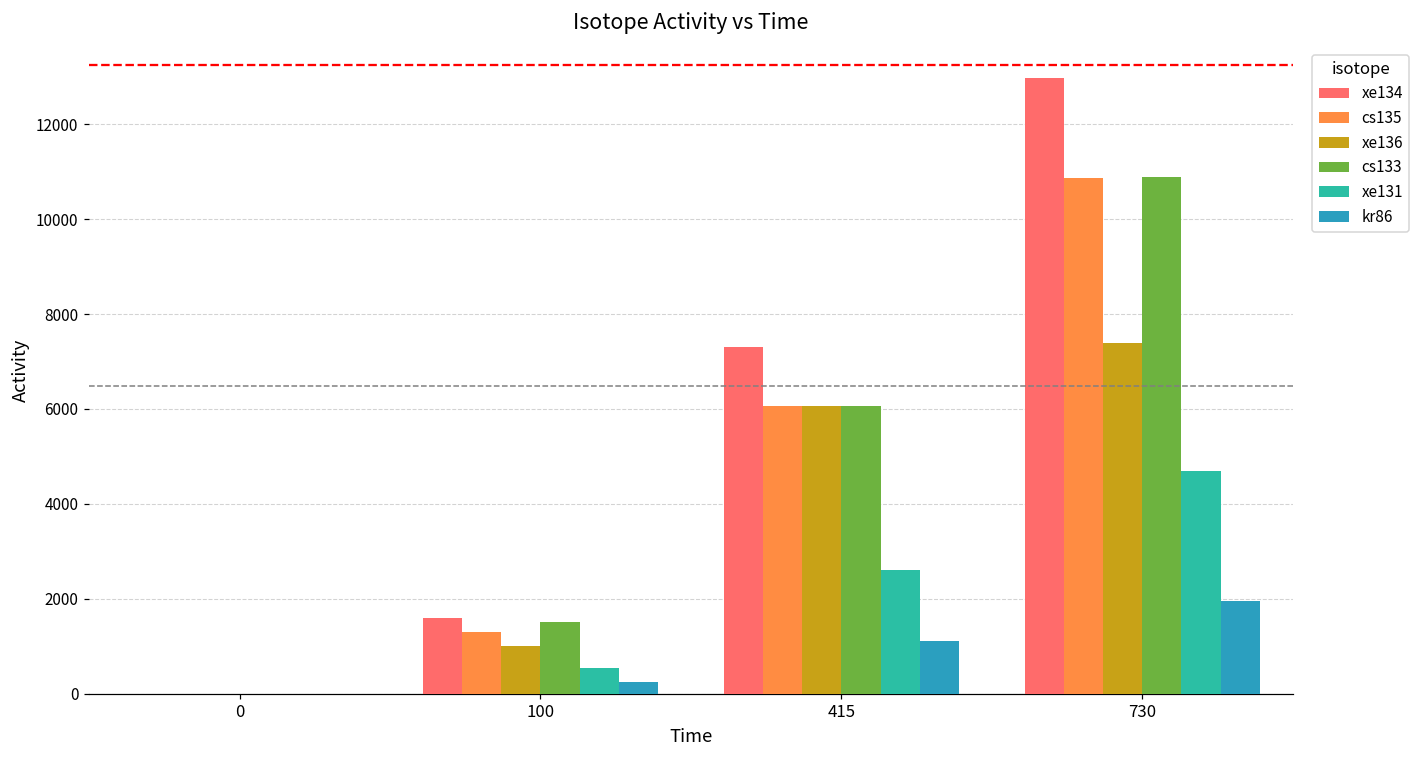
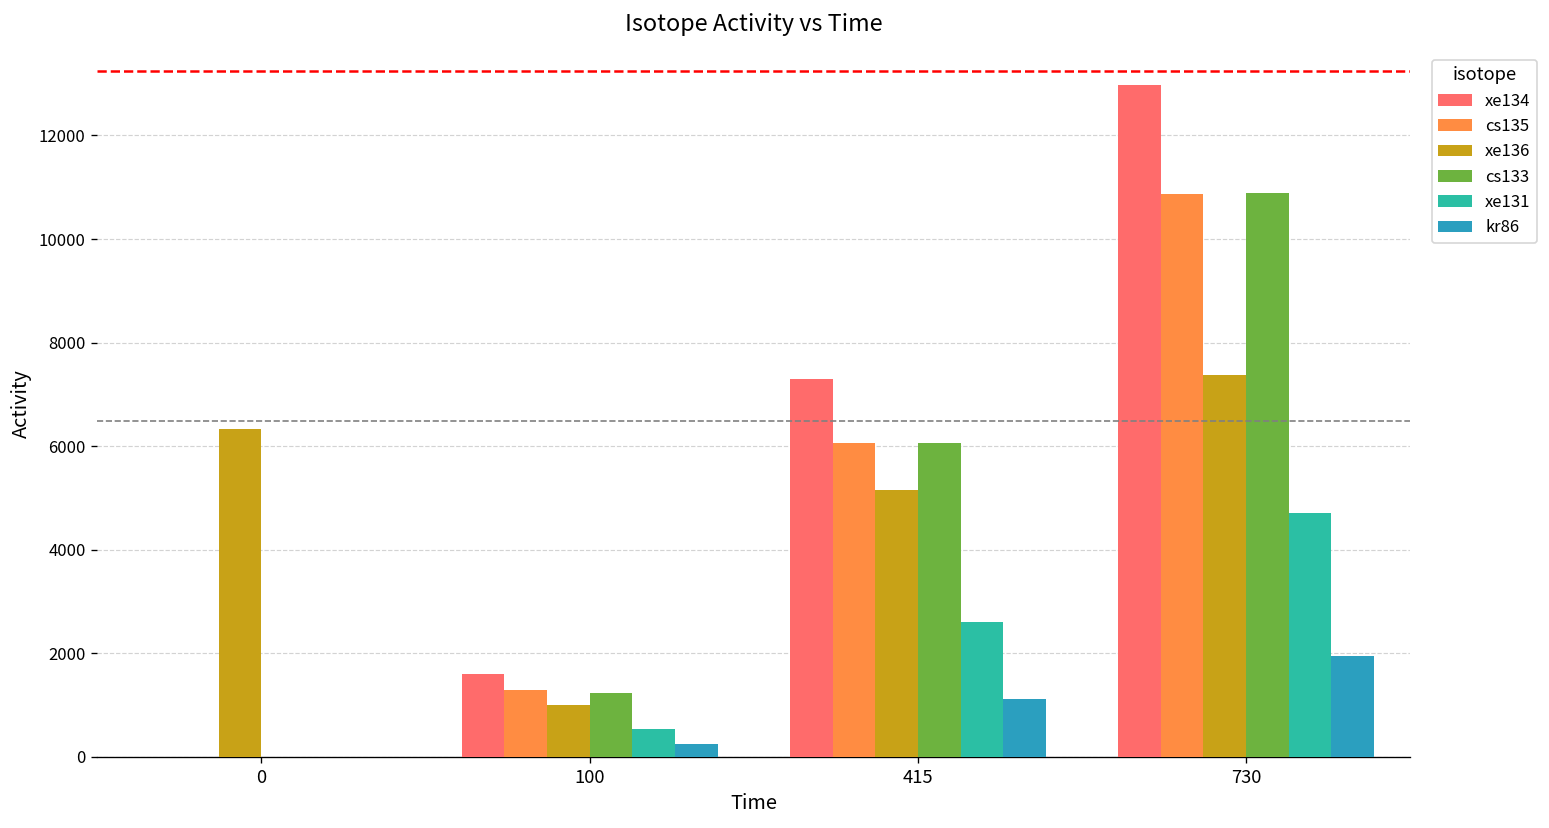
  {
    "xe136": {
-     "0": 0,
+     "0": 6300,
      "100": 1000,
-     "415": 6100,
+     "415": 5100,
      "730": 7400
    },
    "cs133": {
-     "100": 1500,
+     "100": 1200,
      "415": 6100,
      "730": 10900
    }
  }
